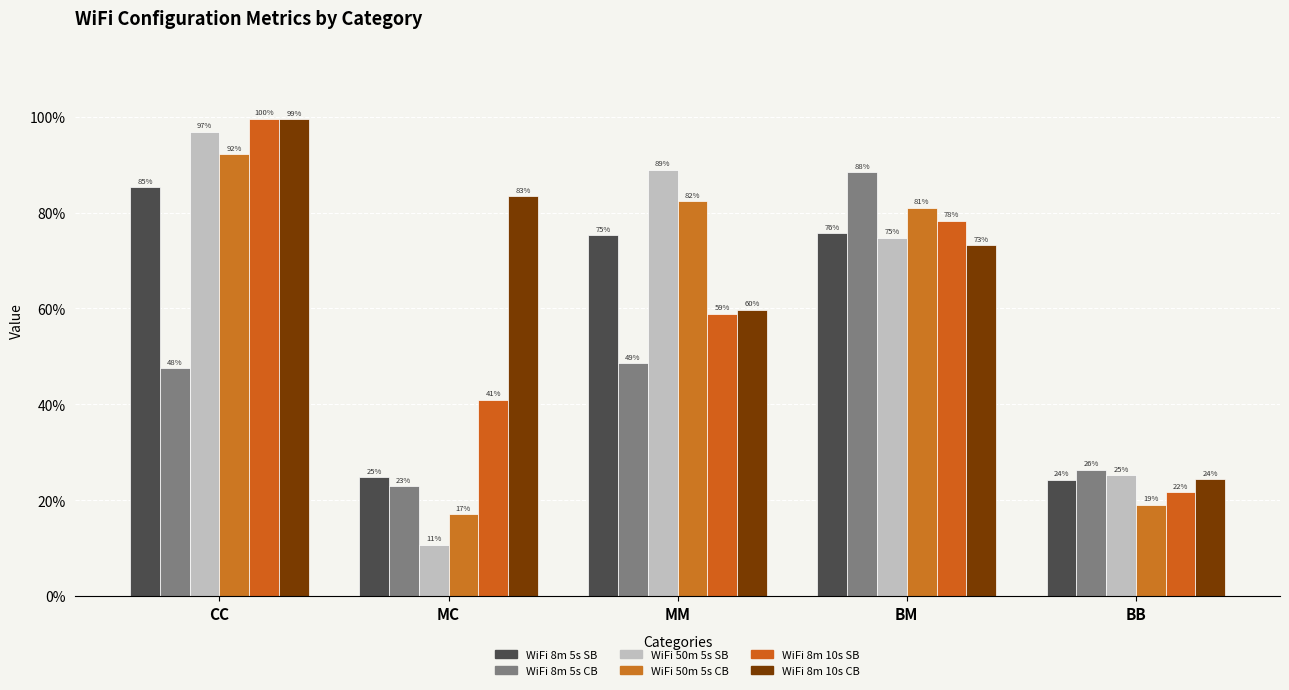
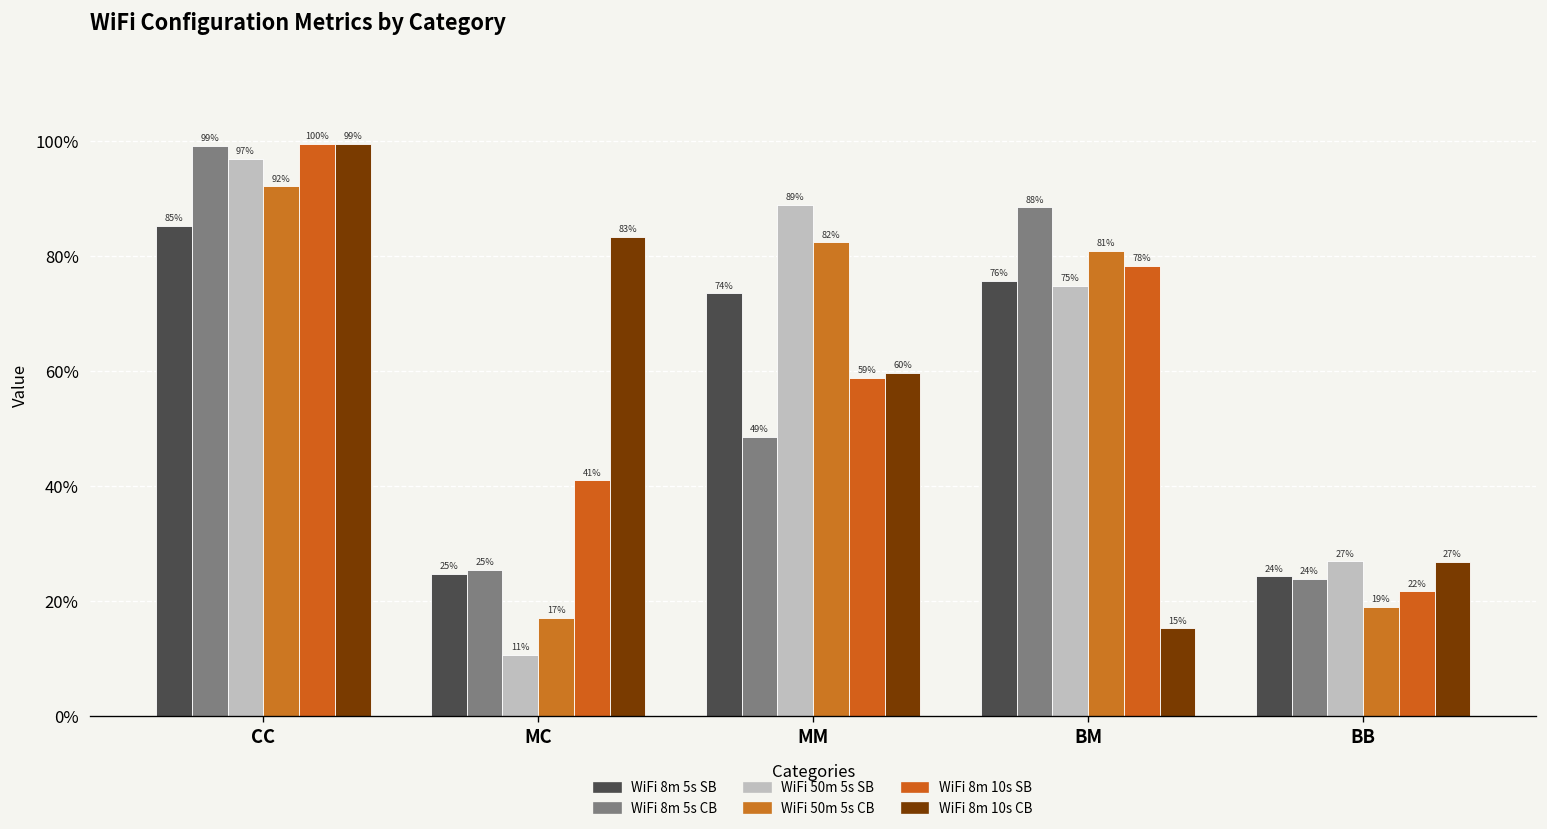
  {
    "WiFi 8m 5s SB": {
      "CC": "85%",
      "MC": "25%",
-     "MM": "75%",
+     "MM": "74%",
      "BM": "76%",
      "BB": "24%"
    },
    "WiFi 8m 5s CB": {
-     "CC": "48%",
-     "MC": "23%",
+     "CC": "99%",
+     "MC": "25%",
      "MM": "49%",
      "BM": "88%",
-     "BB": "26%"
+     "BB": "24%"
    },
    "WiFi 50m 5s SB": {
      "CC": "97%",
      "MC": "11%",
      "MM": "89%",
      "BM": "75%",
-     "BB": "25%"
+     "BB": "27%"
    },
    "WiFi 8m 10s CB": {
      "CC": "99%",
      "MC": "83%",
      "MM": "60%",
-     "BM": "73%",
-     "BB": "24%"
+     "BM": "15%",
+     "BB": "27%"
    }
  }
